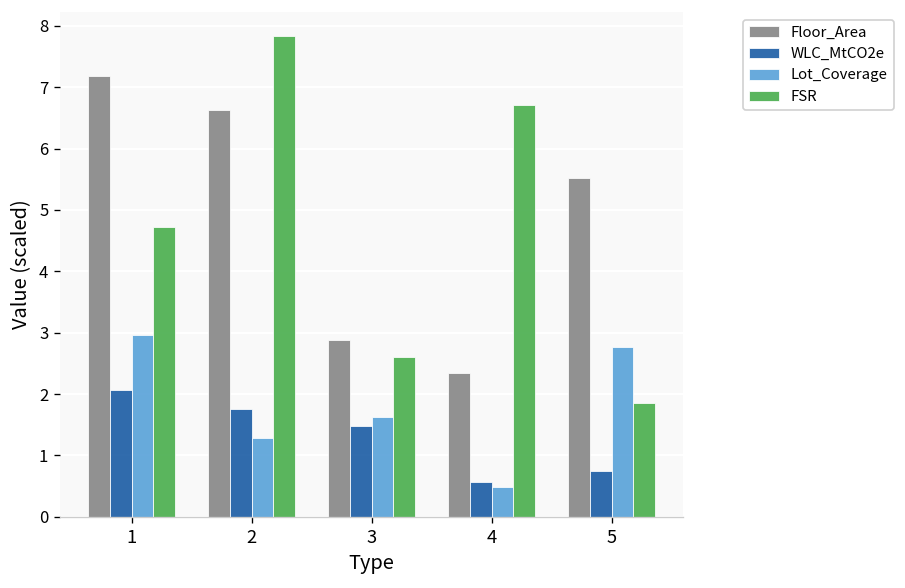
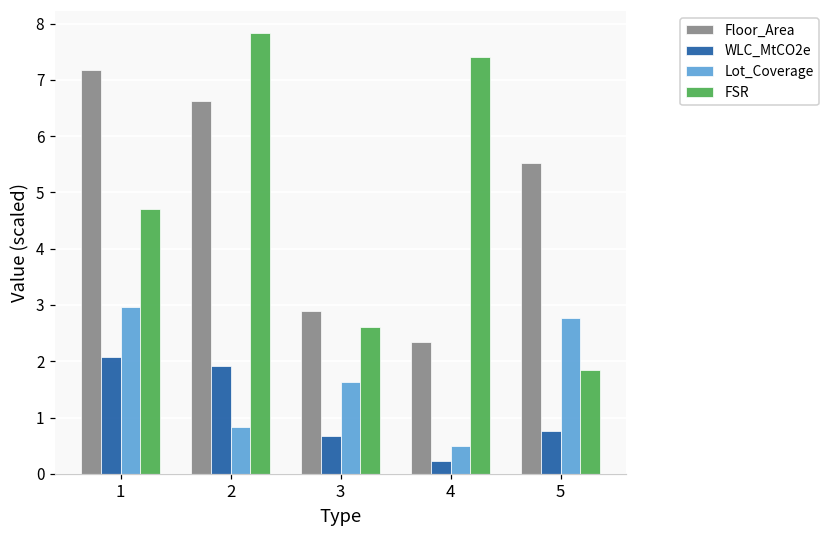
  {
    "Floor_Area": {
      "1": 7.2,
      "2": 6.6,
      "3": 2.9,
      "4": 2.3,
      "5": 5.5
    },
    "WLC_MtCO2e": {
      "1": 2.1,
-     "2": 1.8,
-     "3": 1.5,
-     "4": 0.6,
+     "2": 1.9,
+     "3": 0.7,
+     "4": 0.2,
      "5": 0.8
    },
    "Lot_Coverage": {
      "1": 3.0,
-     "2": 1.3,
+     "2": 0.8,
      "3": 1.6,
      "4": 0.5,
      "5": 2.8
    },
    "FSR": {
      "1": 4.7,
      "2": 7.8,
      "3": 2.6,
-     "4": 6.7,
+     "4": 7.4,
      "5": 1.9
    }
  }
